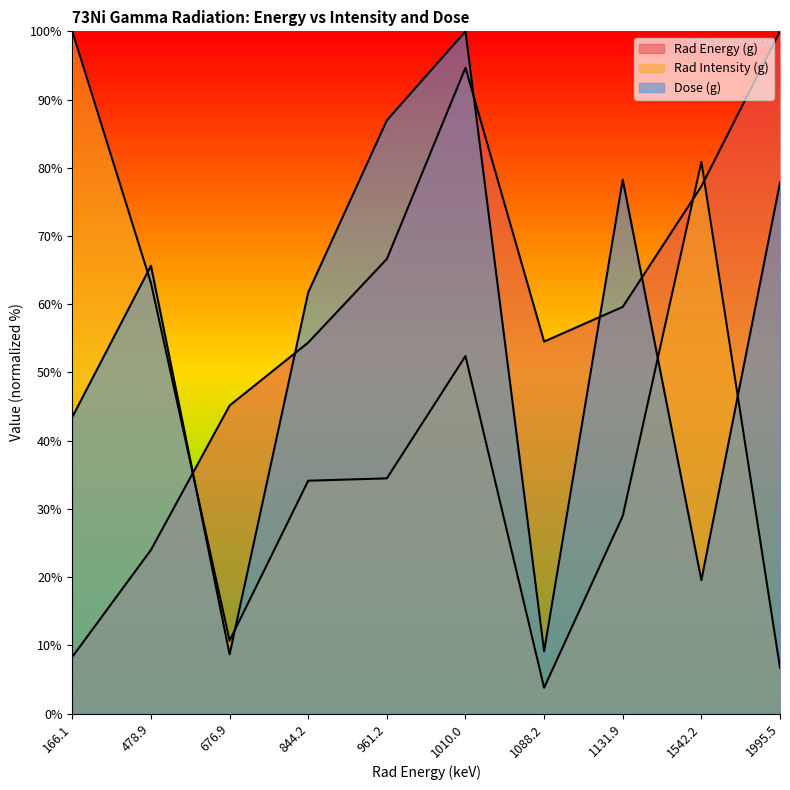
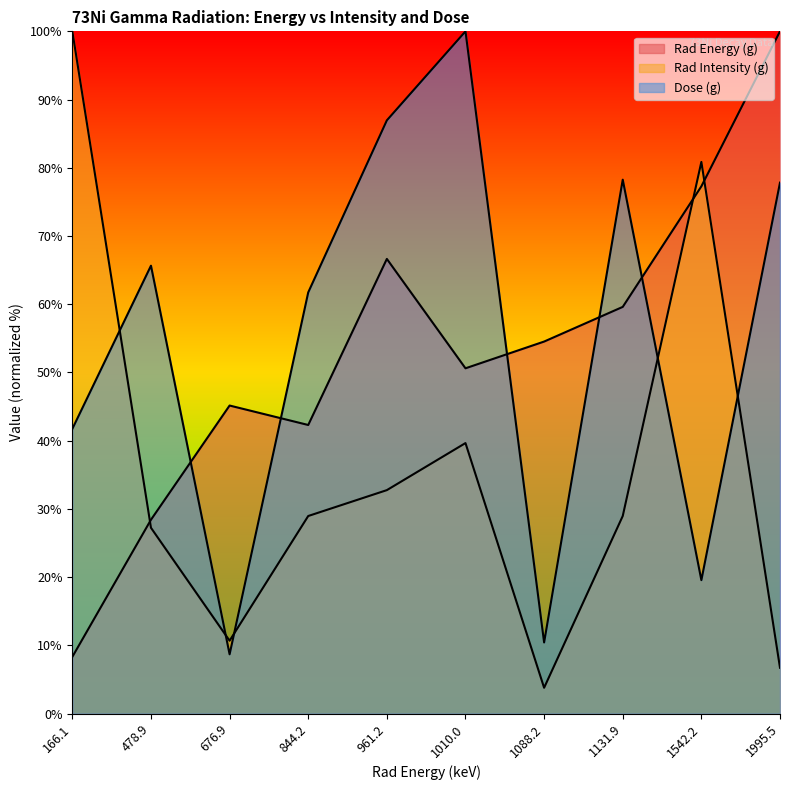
  {
    "Rad Energy (g)": {
      "166.1": "8%",
-     "478.9": "24%",
+     "478.9": "28%",
      "676.9": "45%",
-     "844.2": "54%",
+     "844.2": "42%",
      "961.2": "67%",
-     "1010.0": "95%",
+     "1010.0": "51%",
      "1088.2": "55%",
      "1131.9": "60%",
      "1542.2": "77%"
    },
    "Rad Intensity (g)": {
      "166.1": "100%",
-     "478.9": "63%",
+     "478.9": "27%",
      "676.9": "11%",
-     "844.2": "34%",
-     "961.2": "34%",
-     "1010.0": "52%",
+     "844.2": "29%",
+     "961.2": "33%",
+     "1010.0": "40%",
      "1088.2": "4%",
      "1131.9": "29%",
      "1542.2": "81%",
      "1995.5": "7%"
    },
    "Dose (g)": {
-     "166.1": "43%",
+     "166.1": "42%",
      "478.9": "66%",
      "676.9": "9%",
      "844.2": "62%",
      "961.2": "87%",
      "1010.0": "100%",
-     "1088.2": "9%",
+     "1088.2": "10%",
      "1131.9": "78%",
      "1542.2": "20%",
      "1995.5": "78%"
    }
  }
